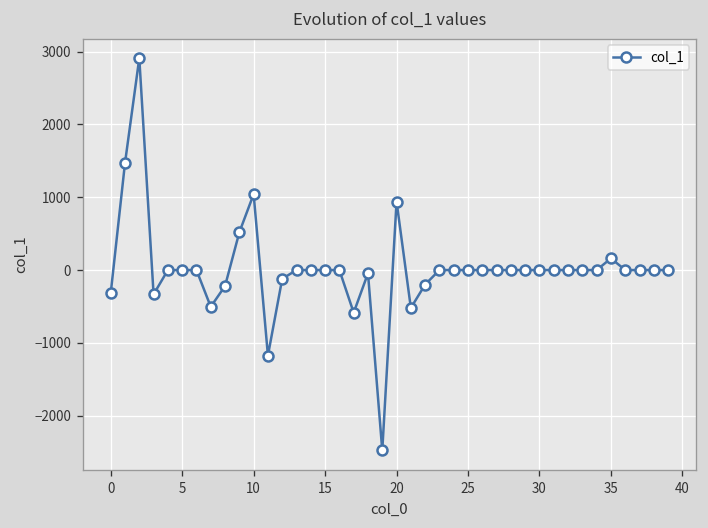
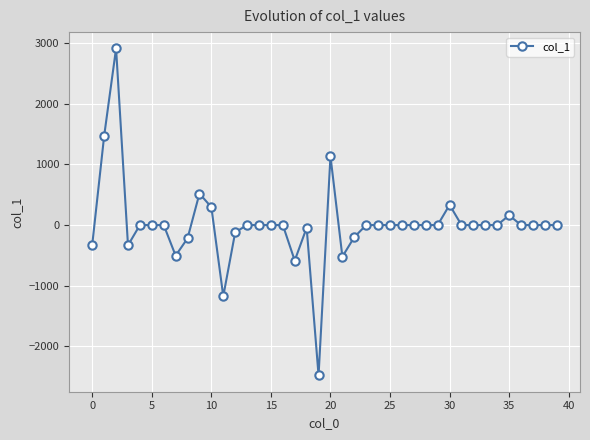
  {
    "0": -300,
    "5": 0,
-   "10": 1000,
+   "10": 300,
    "15": 0,
-   "20": 900,
+   "20": 1100,
    "25": 0,
-   "30": 0,
+   "30": 300,
    "35": 200
  }
